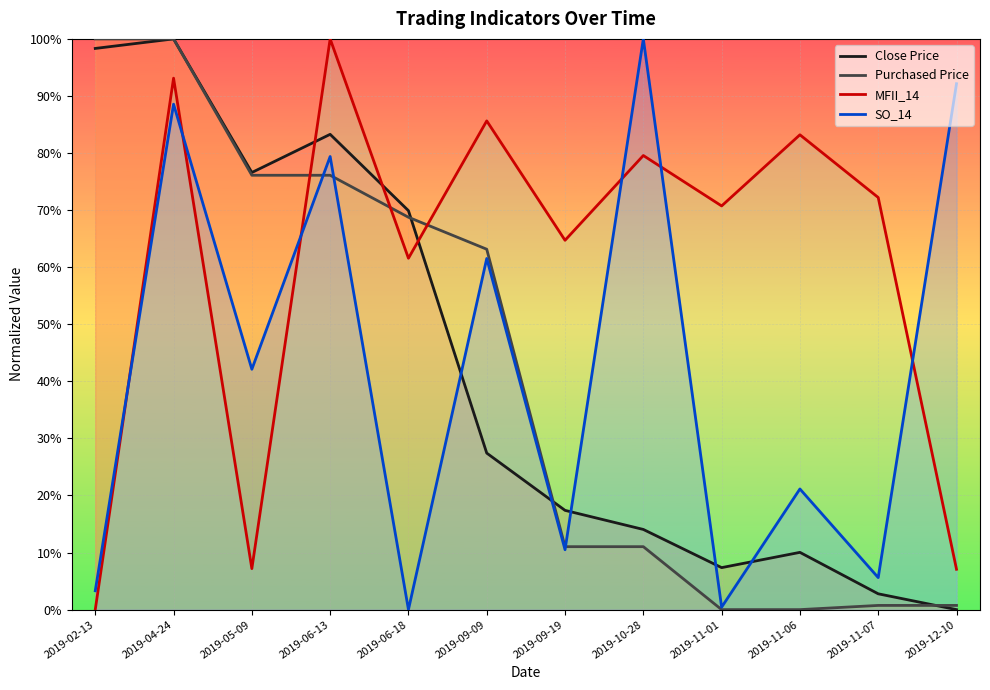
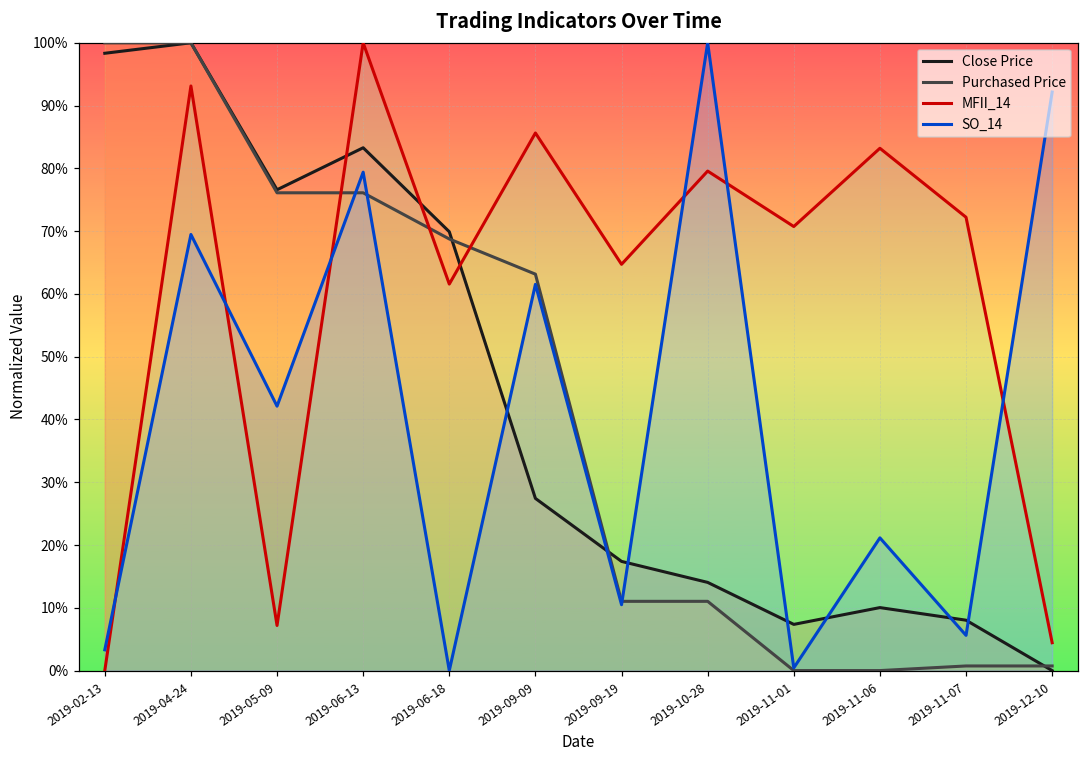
  {
    "Close Price": {
      "2019-02-13": "98%",
      "2019-05-09": "77%",
      "2019-06-13": "83%",
      "2019-06-18": "70%",
      "2019-09-09": "27%",
      "2019-09-19": "17%",
      "2019-10-28": "14%",
      "2019-11-01": "7%",
      "2019-11-06": "10%",
-     "2019-11-07": "3%",
+     "2019-11-07": "8%",
      "2019-12-10": "0%"
    },
    "Purchased Price": {
      "2019-02-13": "100%",
      "2019-05-09": "76%",
      "2019-06-13": "76%",
      "2019-06-18": "69%",
      "2019-09-09": "63%",
      "2019-09-19": "11%",
      "2019-10-28": "11%",
      "2019-11-06": "0%",
      "2019-11-07": "1%",
      "2019-12-10": "1%"
    },
    "MFII_14": {
      "2019-02-13": "0%",
      "2019-04-24": "93%",
      "2019-05-09": "7%",
      "2019-06-13": "100%",
      "2019-06-18": "62%",
      "2019-09-09": "86%",
      "2019-09-19": "65%",
      "2019-10-28": "80%",
      "2019-11-01": "71%",
      "2019-11-06": "83%",
      "2019-11-07": "72%",
-     "2019-12-10": "7%"
+     "2019-12-10": "4%"
    },
    "SO_14": {
      "2019-02-13": "3%",
-     "2019-04-24": "89%",
+     "2019-04-24": "69%",
      "2019-05-09": "42%",
      "2019-06-13": "79%",
      "2019-06-18": "0%",
      "2019-09-09": "62%",
      "2019-09-19": "10%",
      "2019-10-28": "100%",
      "2019-11-06": "21%",
      "2019-11-07": "6%"
    }
  }
